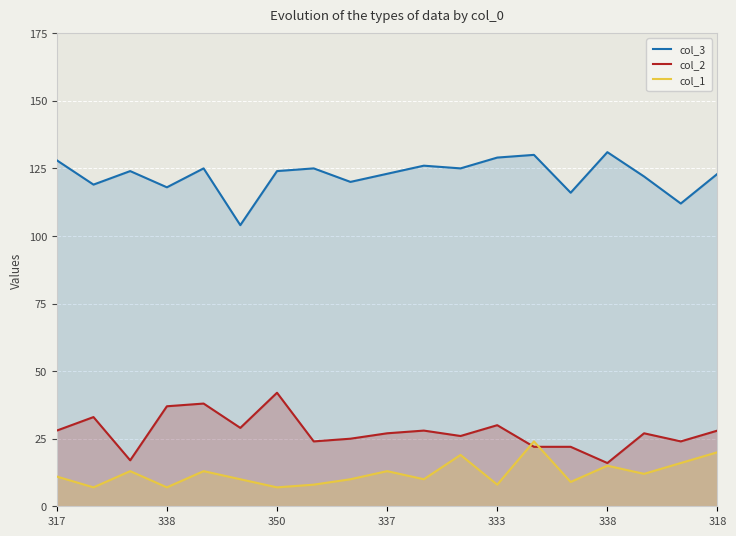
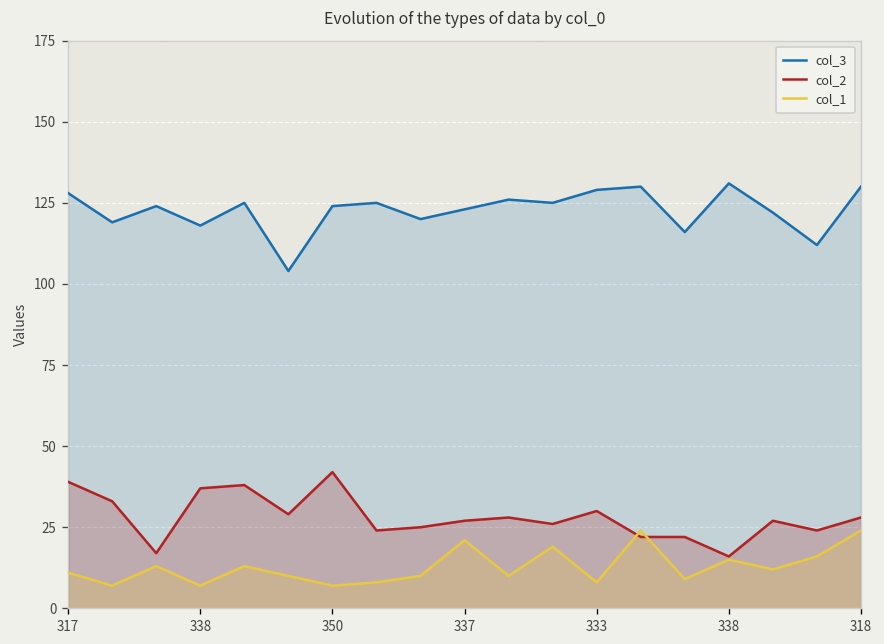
  {
    "col_3": {
      "317": 128,
      "350": 124,
      "337": 123,
      "333": 129,
-     "318": 123
+     "318": 130
    },
    "col_2": {
-     "317": 28,
+     "317": 39,
      "350": 42,
      "337": 27,
      "333": 30,
      "318": 28
    },
    "col_1": {
      "317": 11,
      "350": 7,
-     "337": 13,
+     "337": 21,
      "333": 8,
-     "318": 20
+     "318": 24
    }
  }
